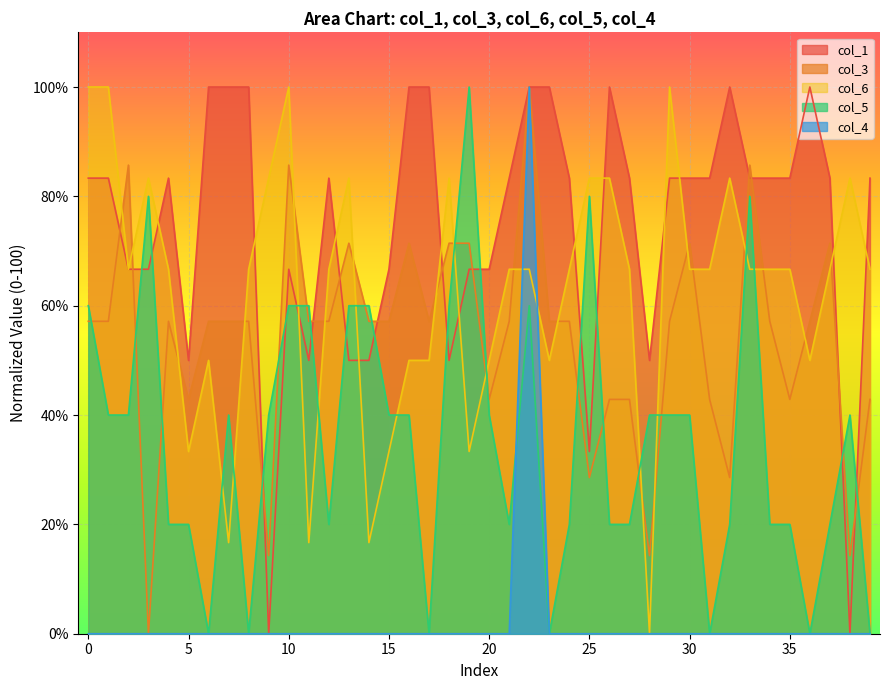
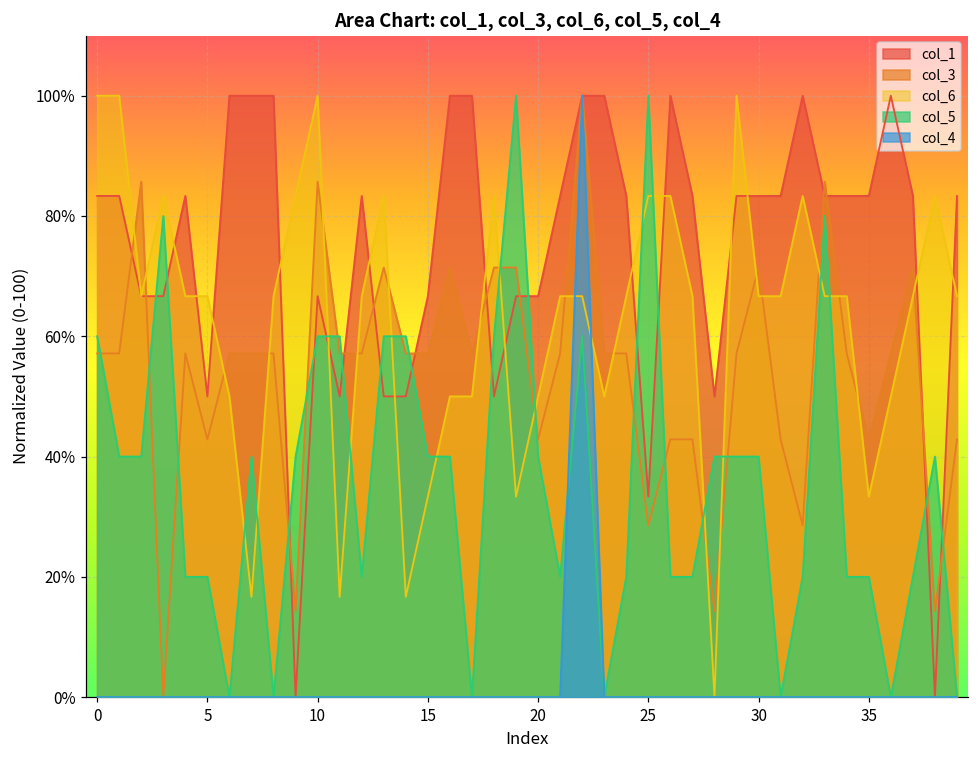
  {
    "col_6": {
      "0": "100%",
-     "5": "33%",
+     "5": "67%",
      "10": "100%",
      "15": "33%",
      "20": "50%",
      "25": "83%",
      "30": "67%",
-     "35": "67%"
+     "35": "33%"
    },
    "col_5": {
      "0": "60%",
      "5": "20%",
      "10": "60%",
      "15": "40%",
      "20": "40%",
-     "25": "80%",
+     "25": "100%",
      "30": "40%",
      "35": "20%"
    },
    "col_4": {
      "0": "0%",
      "5": "0%",
      "10": "0%",
      "15": "0%",
      "20": "0%",
      "25": "0%",
      "30": "0%",
      "35": "0%"
    }
  }
